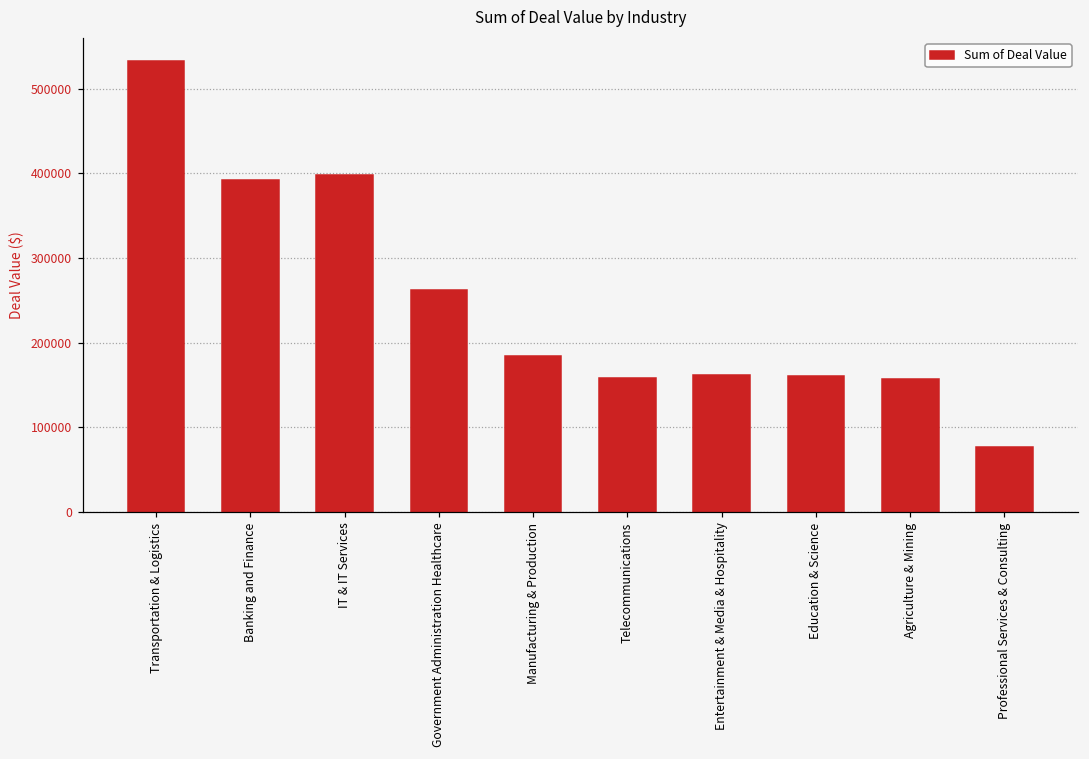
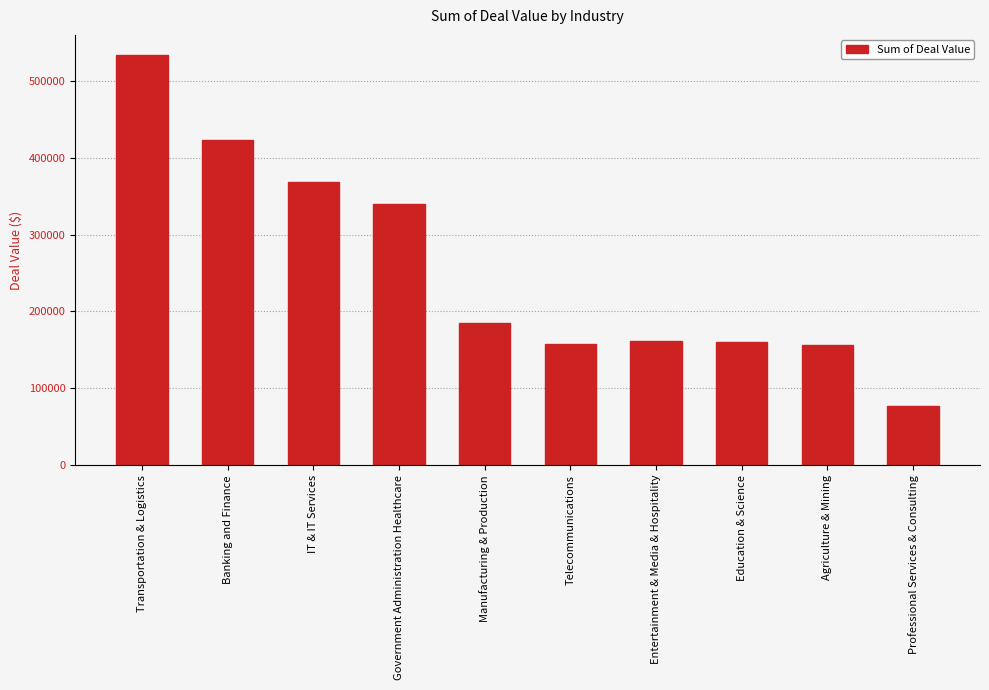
  {
    "Transportation & Logistics": 530000,
-   "Banking and Finance": 390000,
-   "IT & IT Services": 400000,
-   "Government Administration Healthcare": 260000,
+   "Banking and Finance": 420000,
+   "IT & IT Services": 370000,
+   "Government Administration Healthcare": 340000,
    "Manufacturing & Production": 180000,
    "Telecommunications": 160000,
    "Entertainment & Media & Hospitality": 160000,
    "Education & Science": 160000,
    "Agriculture & Mining": 160000,
    "Professional Services & Consulting": 80000
  }
